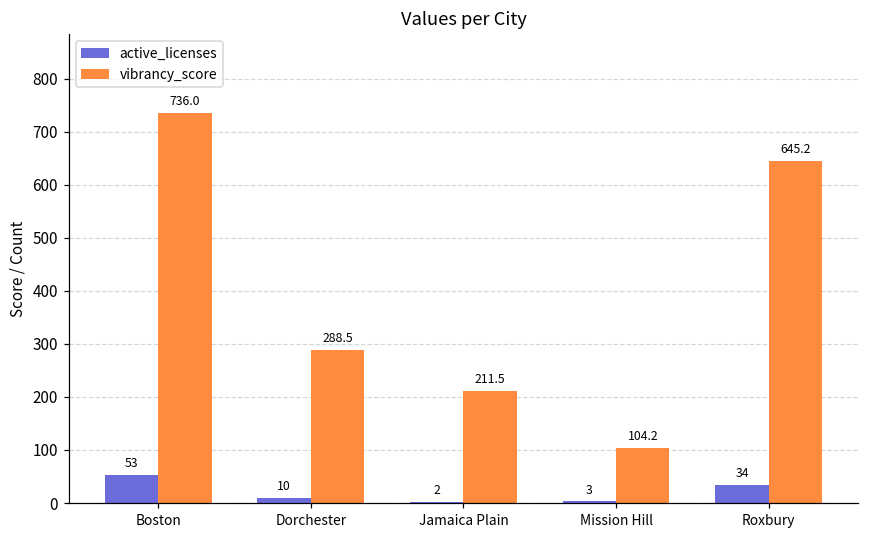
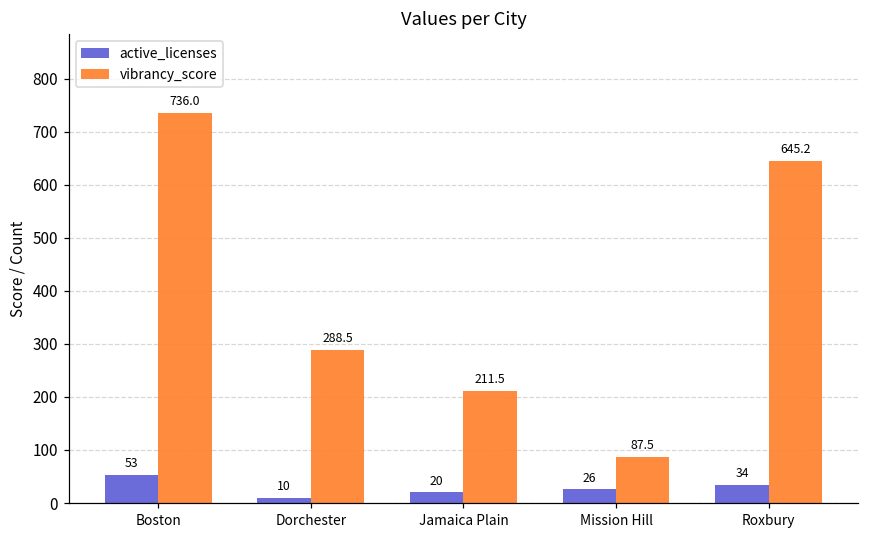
  {
    "active_licenses": {
      "Boston": 53,
      "Dorchester": 10,
-     "Jamaica Plain": 2,
-     "Mission Hill": 3,
+     "Jamaica Plain": 20,
+     "Mission Hill": 26,
      "Roxbury": 34
    },
    "vibrancy_score": {
      "Boston": 736.0,
      "Dorchester": 288.5,
      "Jamaica Plain": 211.5,
-     "Mission Hill": 104.2,
+     "Mission Hill": 87.5,
      "Roxbury": 645.2
    }
  }
